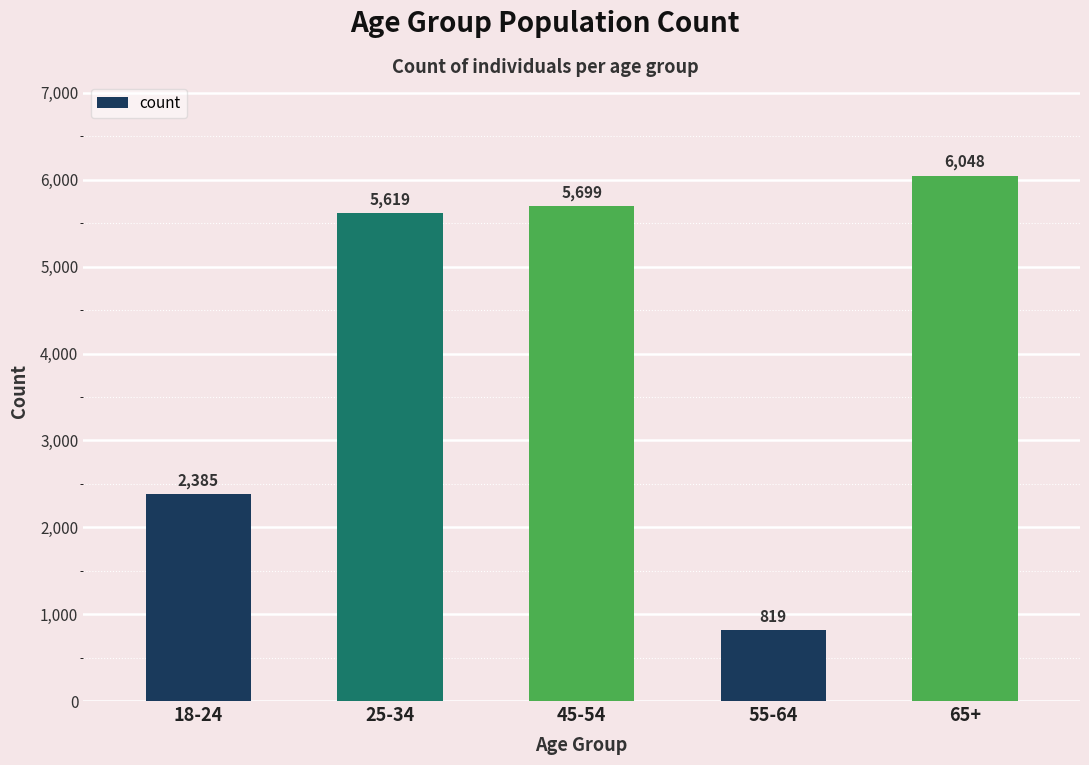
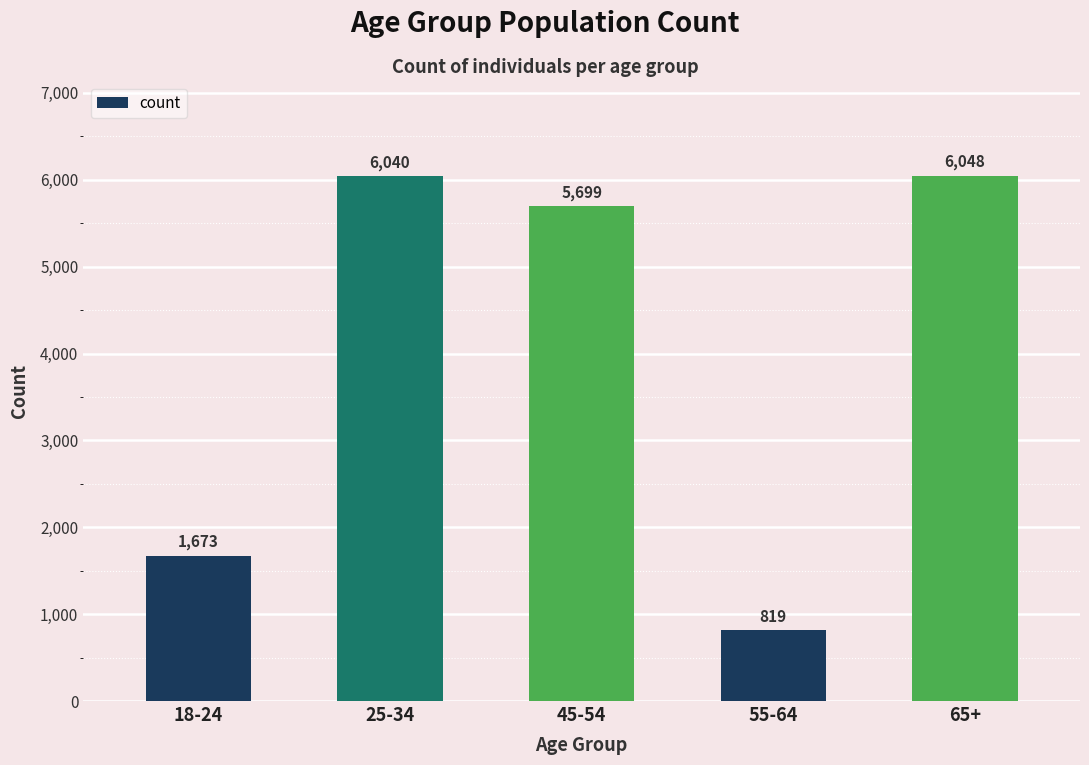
  {
-   "18-24": "2,385",
-   "25-34": "5,619",
+   "18-24": "1,673",
+   "25-34": "6,040",
    "45-54": "5,699",
    "55-64": "819",
    "65+": "6,048"
  }
